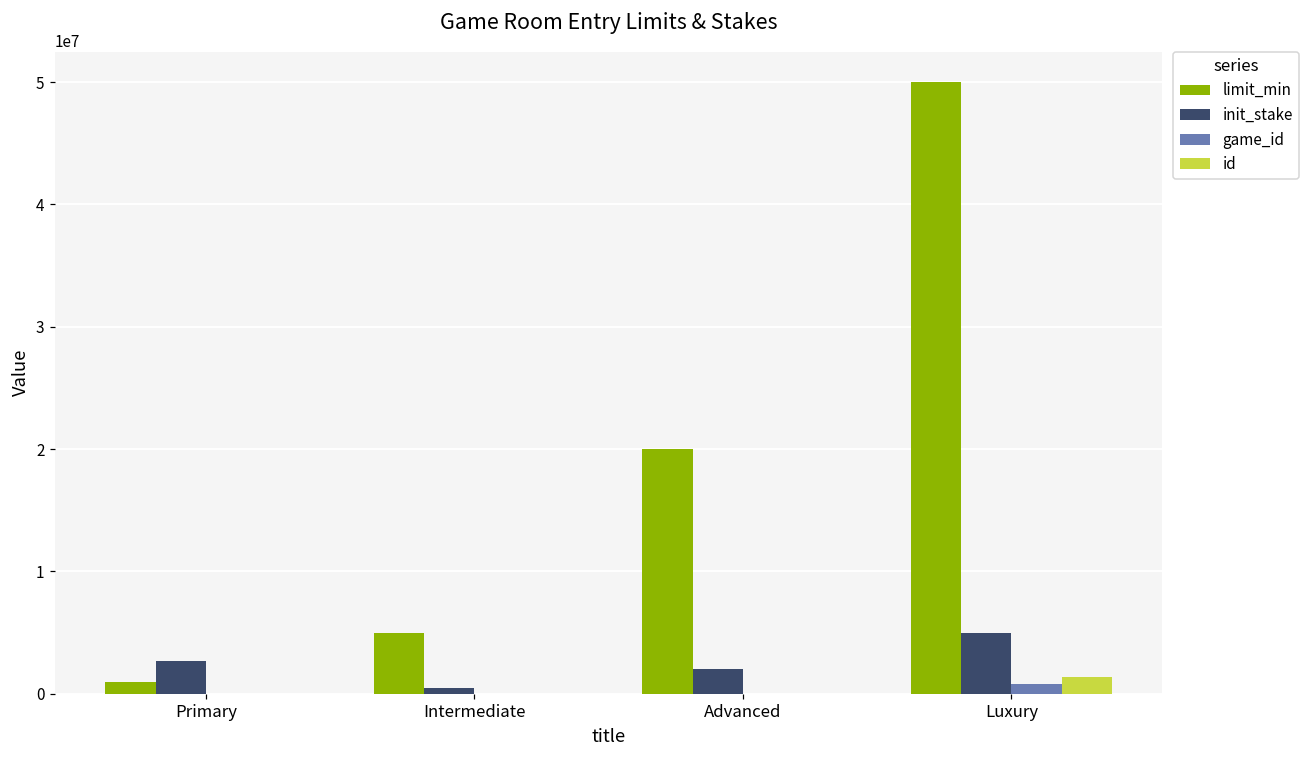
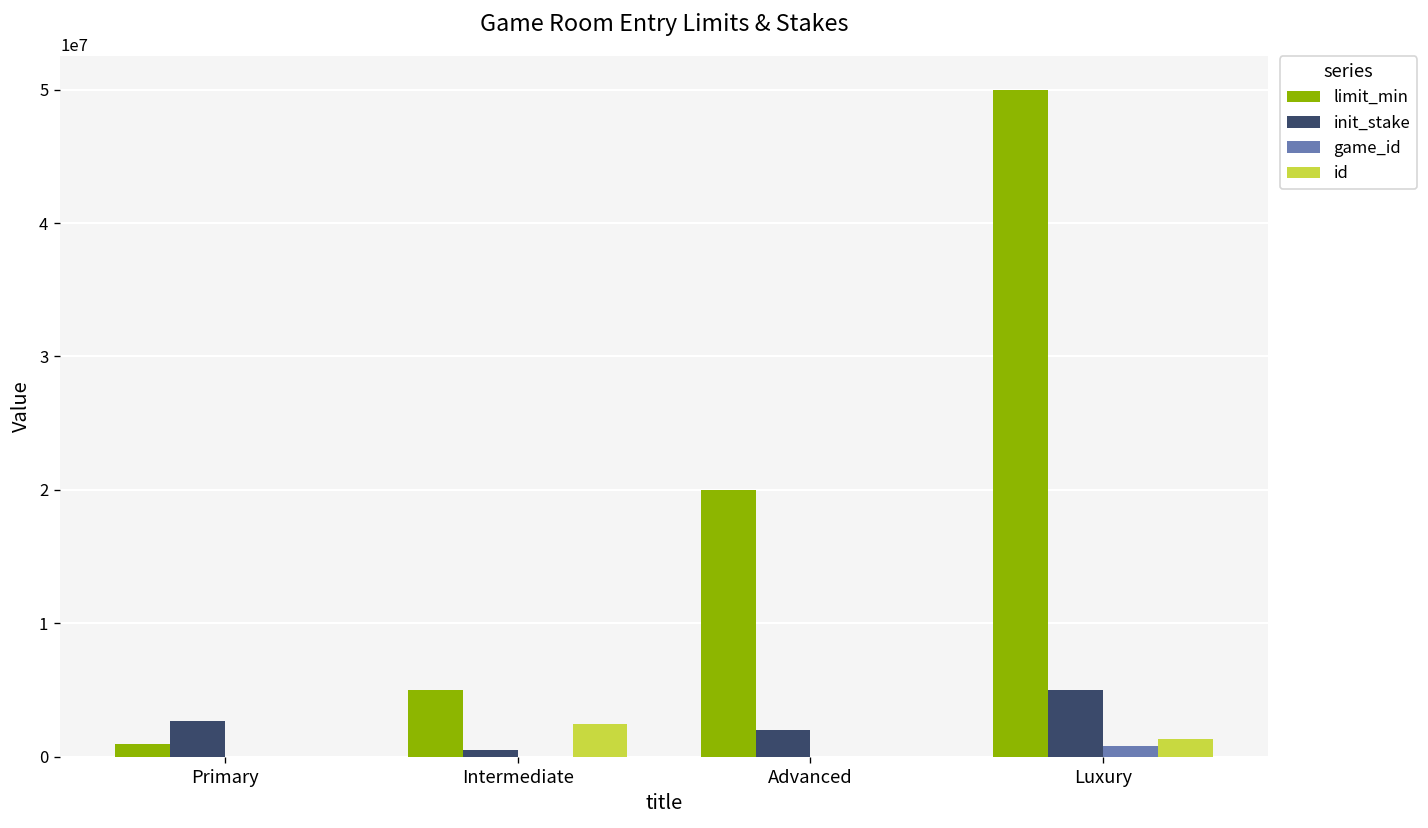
  {
    "limit_min": {
      "Primary": 1000000,
      "Intermediate": 5000000,
      "Advanced": 20000000,
      "Luxury": 50000000
    },
    "init_stake": {
      "Primary": 2700000,
      "Intermediate": 500000,
      "Advanced": 2000000,
      "Luxury": 5000000
    },
    "game_id": {
      "Luxury": 800000
    },
    "id": {
-     "Intermediate": 0,
+     "Intermediate": 2400000,
      "Luxury": 1300000
    }
  }
